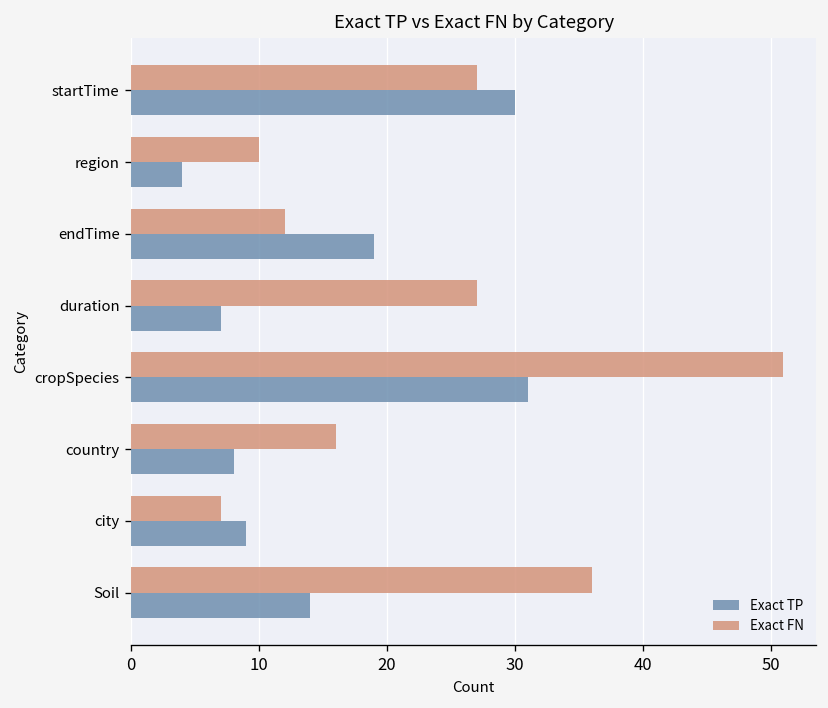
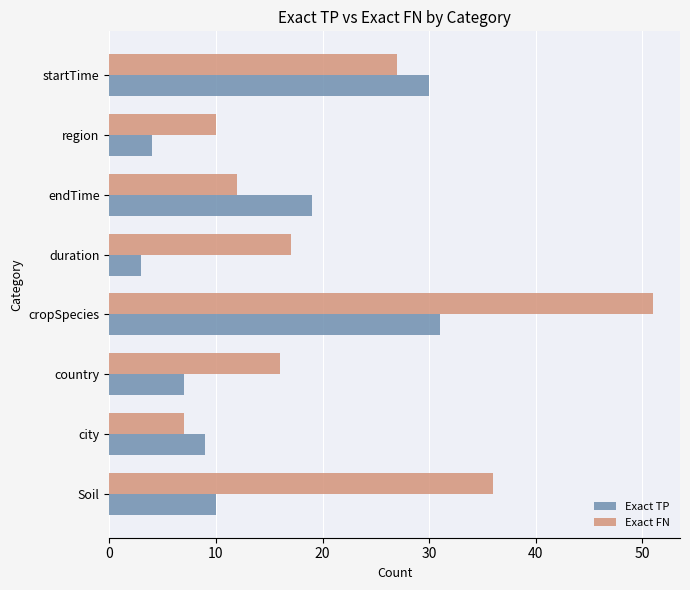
  {
    "Exact TP": {
      "startTime": 30,
      "region": 4,
      "endTime": 19,
-     "duration": 7,
+     "duration": 3,
      "cropSpecies": 31,
-     "country": 8,
+     "country": 7,
      "city": 9,
-     "Soil": 14
+     "Soil": 10
    },
    "Exact FN": {
      "startTime": 27,
      "region": 10,
      "endTime": 12,
-     "duration": 27,
+     "duration": 17,
      "cropSpecies": 51,
      "country": 16,
      "city": 7,
      "Soil": 36
    }
  }
